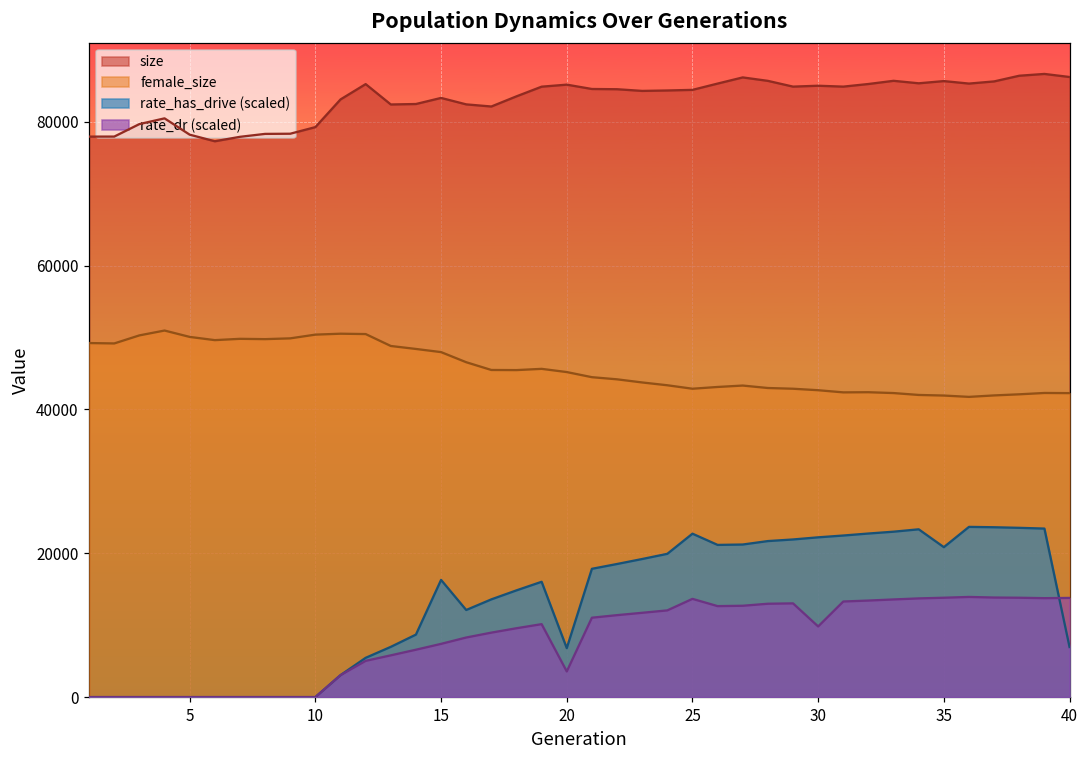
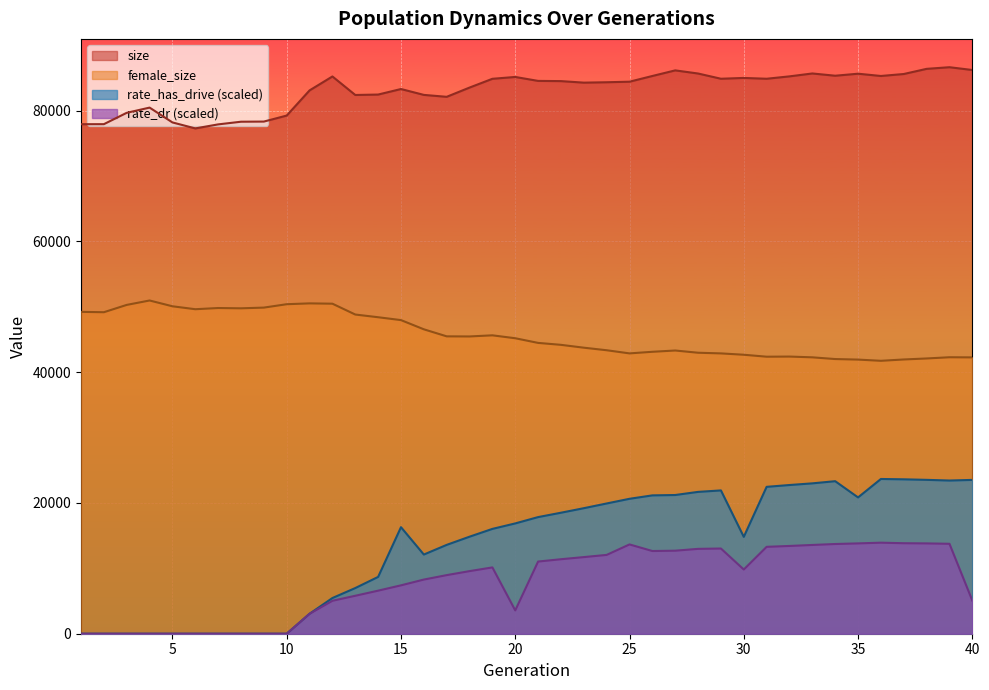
  {
    "size": {
      "10": 79000,
      "15": 83000,
      "20": 85000,
      "25": 84000,
      "30": 85000,
      "35": 86000,
      "40": 86000
    },
    "female_size": {
      "5": 50000,
      "10": 50000,
      "15": 48000,
      "20": 45000,
      "25": 43000,
      "30": 43000,
      "35": 42000,
      "40": 42000
    },
    "rate_has_drive (scaled)": {
      "15": 16000,
-     "20": 7000,
-     "25": 23000,
-     "30": 22000,
+     "20": 17000,
+     "25": 21000,
+     "30": 15000,
      "35": 21000,
-     "40": 7000
+     "40": 24000
    },
    "rate_dr (scaled)": {
      "15": 7000,
      "20": 4000,
      "25": 14000,
      "30": 10000,
      "35": 14000,
-     "40": 14000
+     "40": 5000
    }
  }
